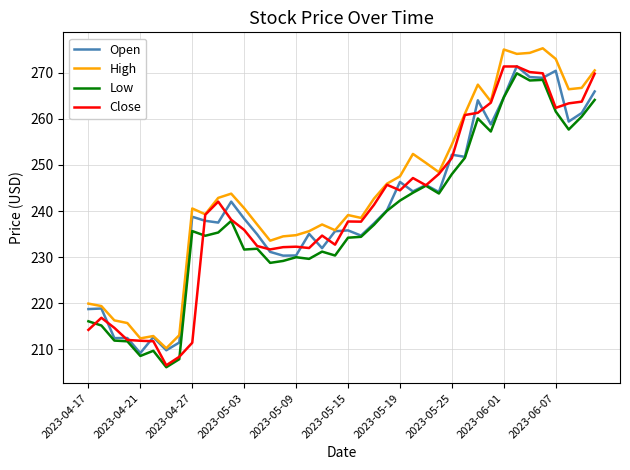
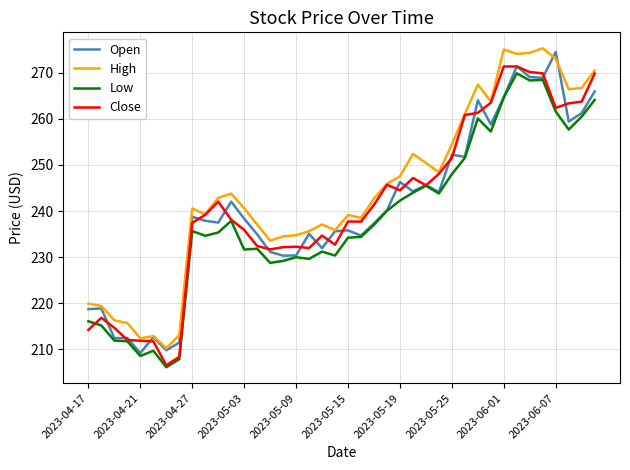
  {
    "Open": {
      "2023-04-17": 219,
      "2023-04-21": 209,
      "2023-04-27": 239,
      "2023-05-03": 238,
      "2023-05-15": 236,
      "2023-05-19": 246,
      "2023-05-25": 252,
-     "2023-06-07": 270
+     "2023-06-07": 274
    },
    "High": {
      "2023-04-17": 220,
      "2023-04-27": 241,
      "2023-05-03": 241,
      "2023-05-09": 235,
      "2023-05-15": 239,
      "2023-05-19": 248,
      "2023-05-25": 254,
      "2023-06-01": 275,
      "2023-06-07": 273
    },
    "Low": {
      "2023-04-17": 216,
      "2023-04-21": 209,
      "2023-04-27": 236,
      "2023-05-03": 232,
      "2023-05-15": 234,
      "2023-05-19": 242,
      "2023-05-25": 248,
      "2023-06-07": 262
    },
    "Close": {
      "2023-04-17": 214,
-     "2023-04-27": 211,
+     "2023-04-27": 237,
      "2023-05-03": 236,
      "2023-05-09": 232,
      "2023-05-15": 238,
      "2023-05-19": 244,
      "2023-05-25": 252,
      "2023-06-01": 271,
      "2023-06-07": 262
    }
  }
